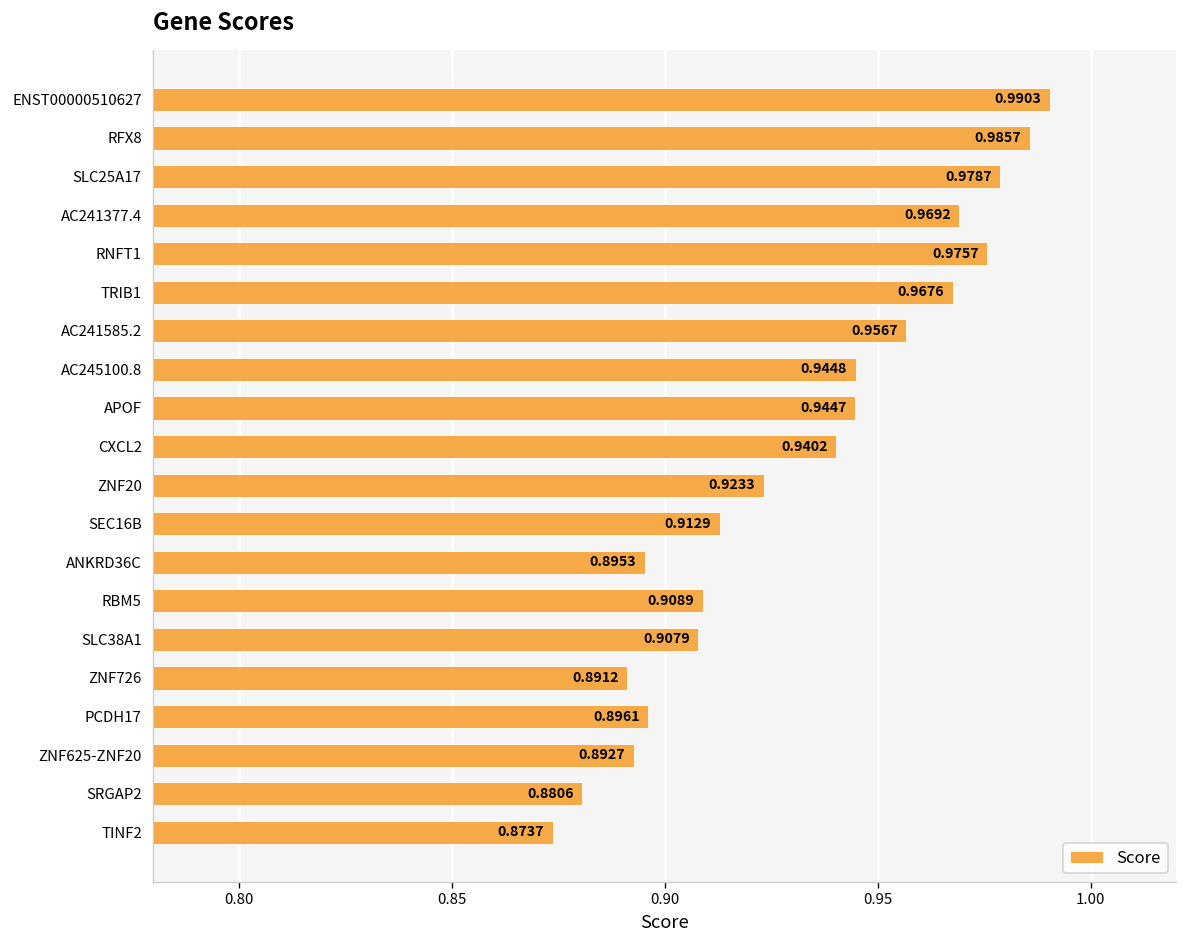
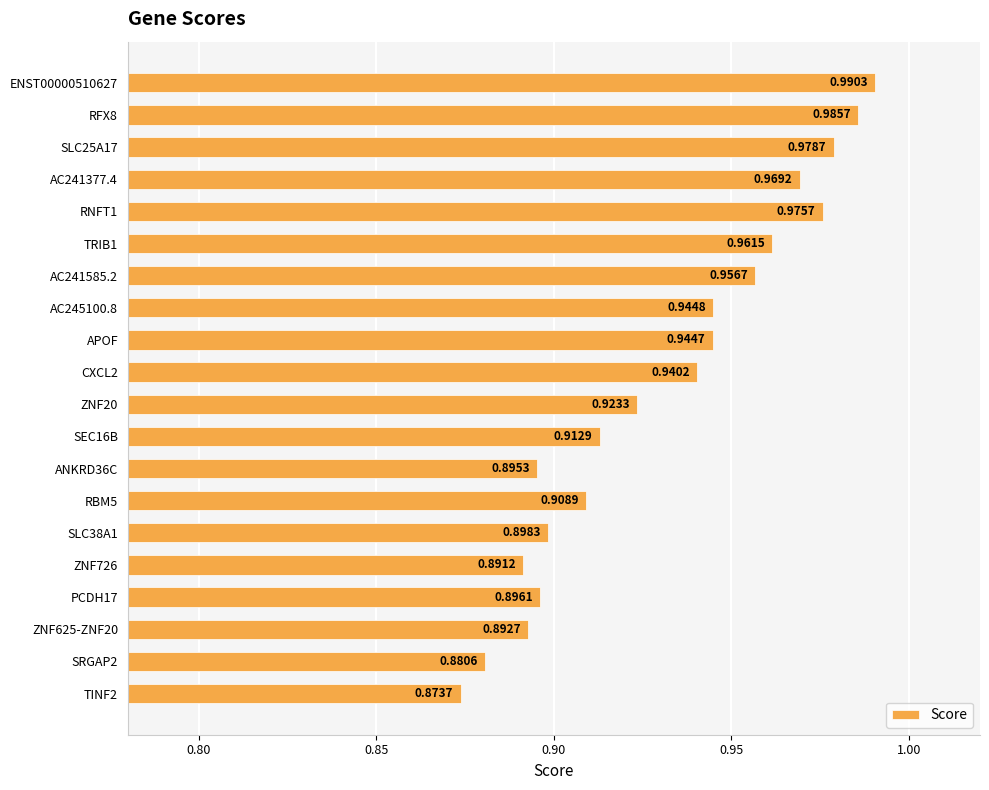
  {
    "ENST00000510627": 0.9903,
    "RFX8": 0.9857,
    "SLC25A17": 0.9787,
    "AC241377.4": 0.9692,
    "RNFT1": 0.9757,
-   "TRIB1": 0.9676,
+   "TRIB1": 0.9615,
    "AC241585.2": 0.9567,
    "AC245100.8": 0.9448,
    "APOF": 0.9447,
    "CXCL2": 0.9402,
    "ZNF20": 0.9233,
    "SEC16B": 0.9129,
    "ANKRD36C": 0.8953,
    "RBM5": 0.9089,
-   "SLC38A1": 0.9079,
+   "SLC38A1": 0.8983,
    "ZNF726": 0.8912,
    "PCDH17": 0.8961,
    "ZNF625-ZNF20": 0.8927,
    "SRGAP2": 0.8806,
    "TINF2": 0.8737
  }
